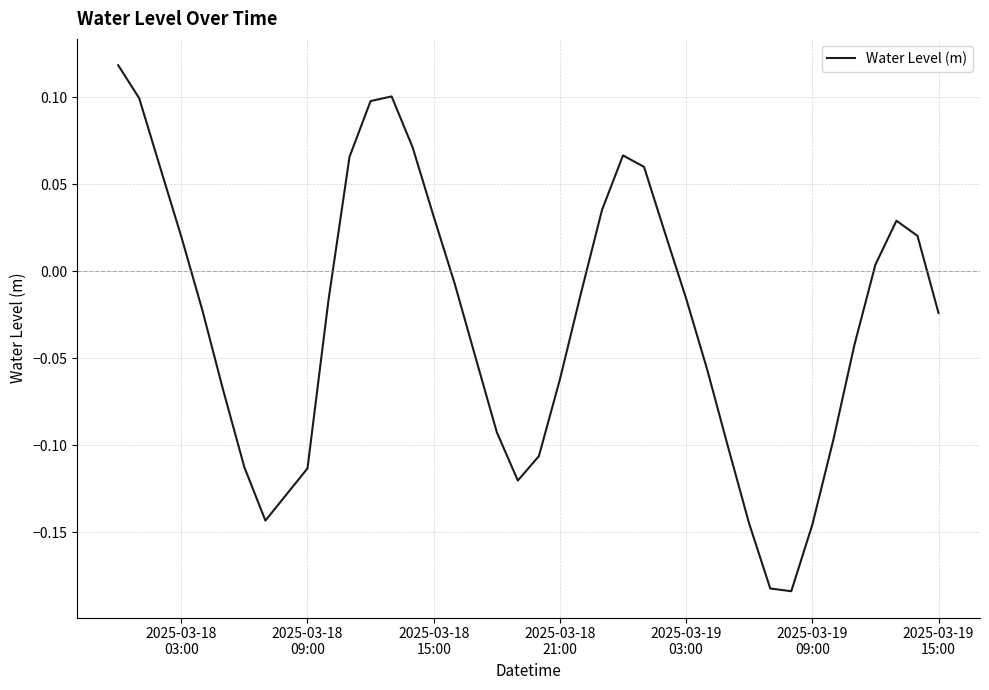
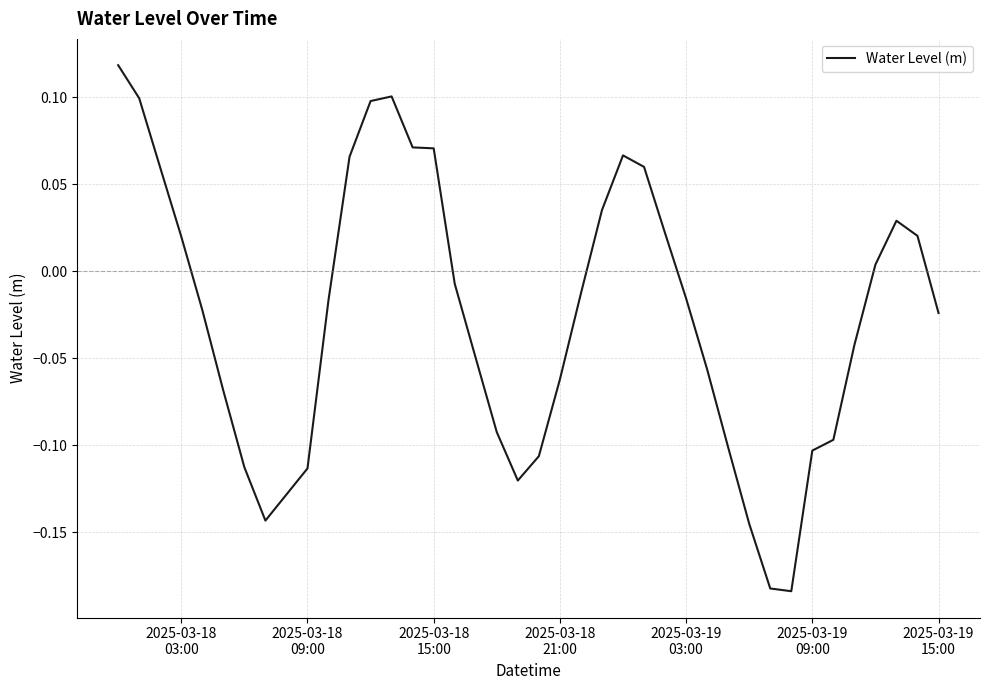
  {
    "2025-03-18 03:00": 0.020,
    "2025-03-18 09:00": -0.113,
-   "2025-03-18 15:00": 0.031,
+   "2025-03-18 15:00": 0.071,
    "2025-03-18 21:00": -0.062,
    "2025-03-19 03:00": -0.016,
-   "2025-03-19 09:00": -0.146,
+   "2025-03-19 09:00": -0.103,
    "2025-03-19 15:00": -0.024
  }
